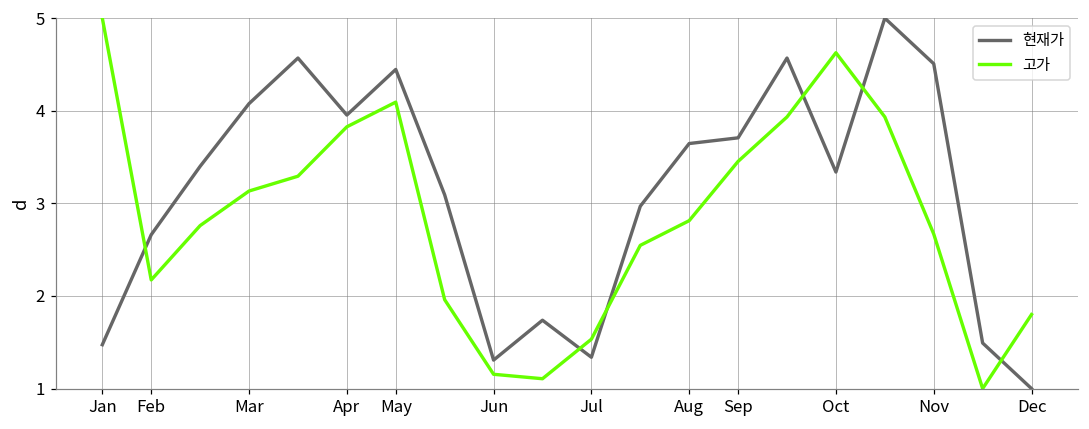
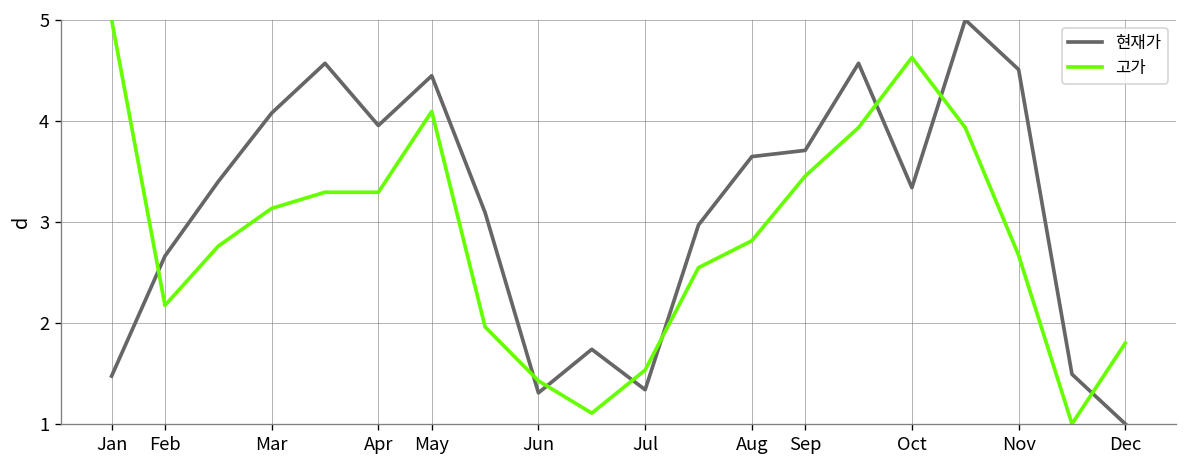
  {
    "현재가": {
      "Jan": 1.5,
      "Feb": 2.7,
      "Mar": 4.1,
      "Apr": 4.0,
      "May": 4.4,
      "Jun": 1.3,
      "Jul": 1.3,
      "Aug": 3.6,
      "Sep": 3.7,
      "Oct": 3.3,
      "Nov": 4.5,
      "Dec": 1.0
    },
    "고가": {
      "Jan": 5.0,
      "Feb": 2.2,
      "Mar": 3.1,
-     "Apr": 3.8,
+     "Apr": 3.3,
      "May": 4.1,
-     "Jun": 1.2,
+     "Jun": 1.4,
      "Jul": 1.5,
      "Aug": 2.8,
      "Sep": 3.5,
      "Oct": 4.6,
      "Nov": 2.7,
      "Dec": 1.8
    }
  }
